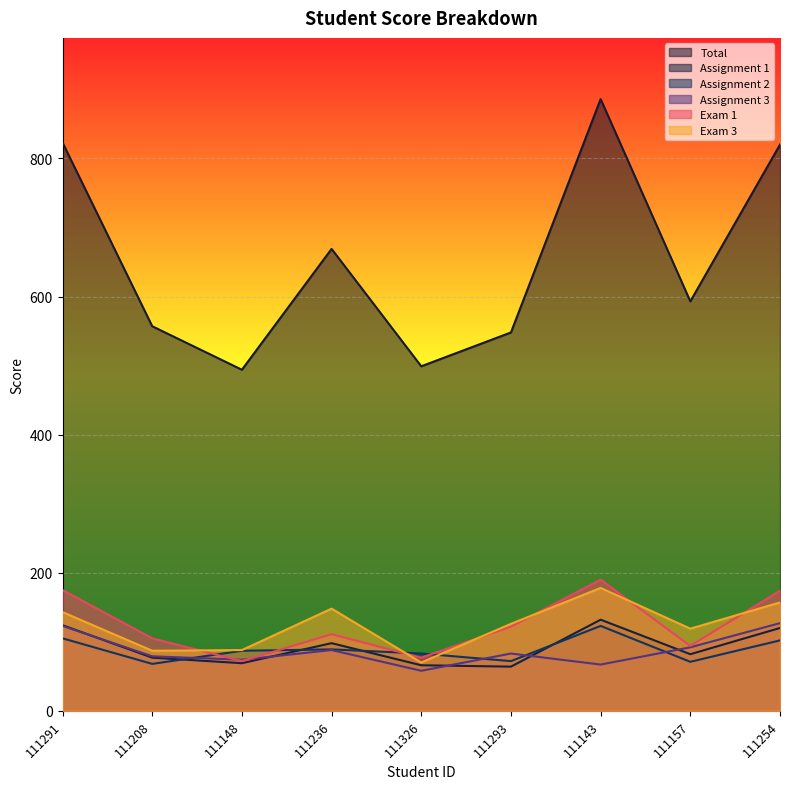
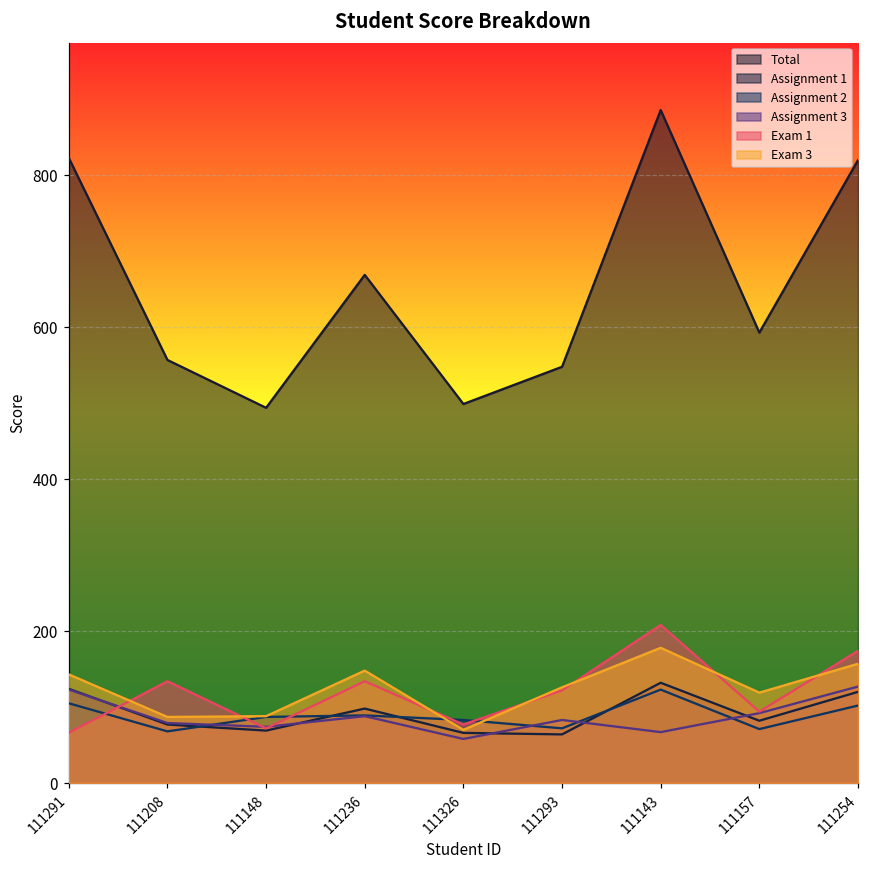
  {
    "Assignment 3": {
      "111326": 60,
      "111293": 80,
      "111143": 70,
      "111254": 130
    },
    "Exam 1": {
-     "111291": 180,
-     "111208": 110,
-     "111236": 110,
+     "111291": 70,
+     "111208": 130,
+     "111236": 130,
      "111326": 80,
      "111293": 120,
-     "111143": 190,
+     "111143": 210,
      "111254": 170
    },
    "Exam 3": {
      "111291": 140,
      "111208": 90,
      "111236": 150,
      "111326": 70,
      "111293": 130,
      "111143": 180,
      "111157": 120,
      "111254": 160
    }
  }
